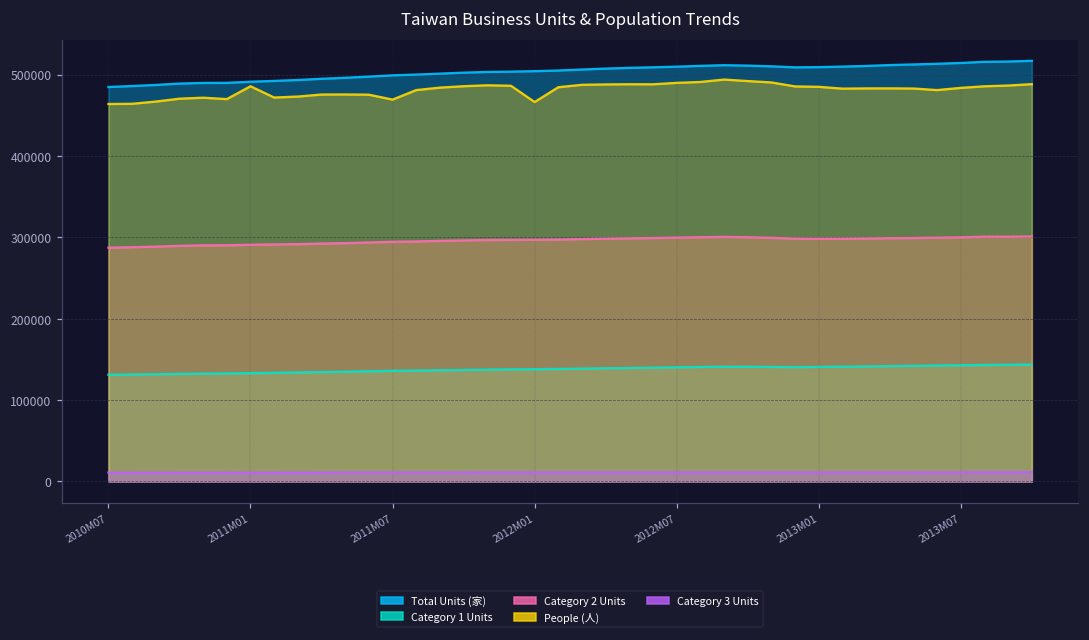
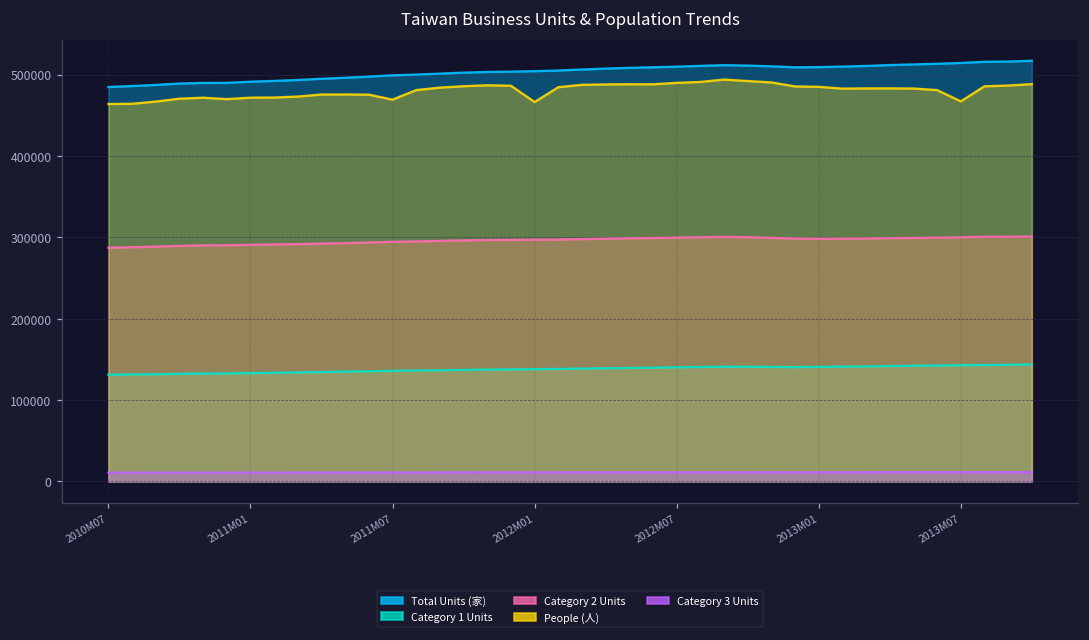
  {
    "People (人)": {
      "2010M07": 460000,
-     "2011M01": 490000,
+     "2011M01": 470000,
      "2011M07": 470000,
      "2012M01": 470000,
      "2012M07": 490000,
      "2013M01": 480000,
-     "2013M07": 480000
+     "2013M07": 470000
    }
  }
